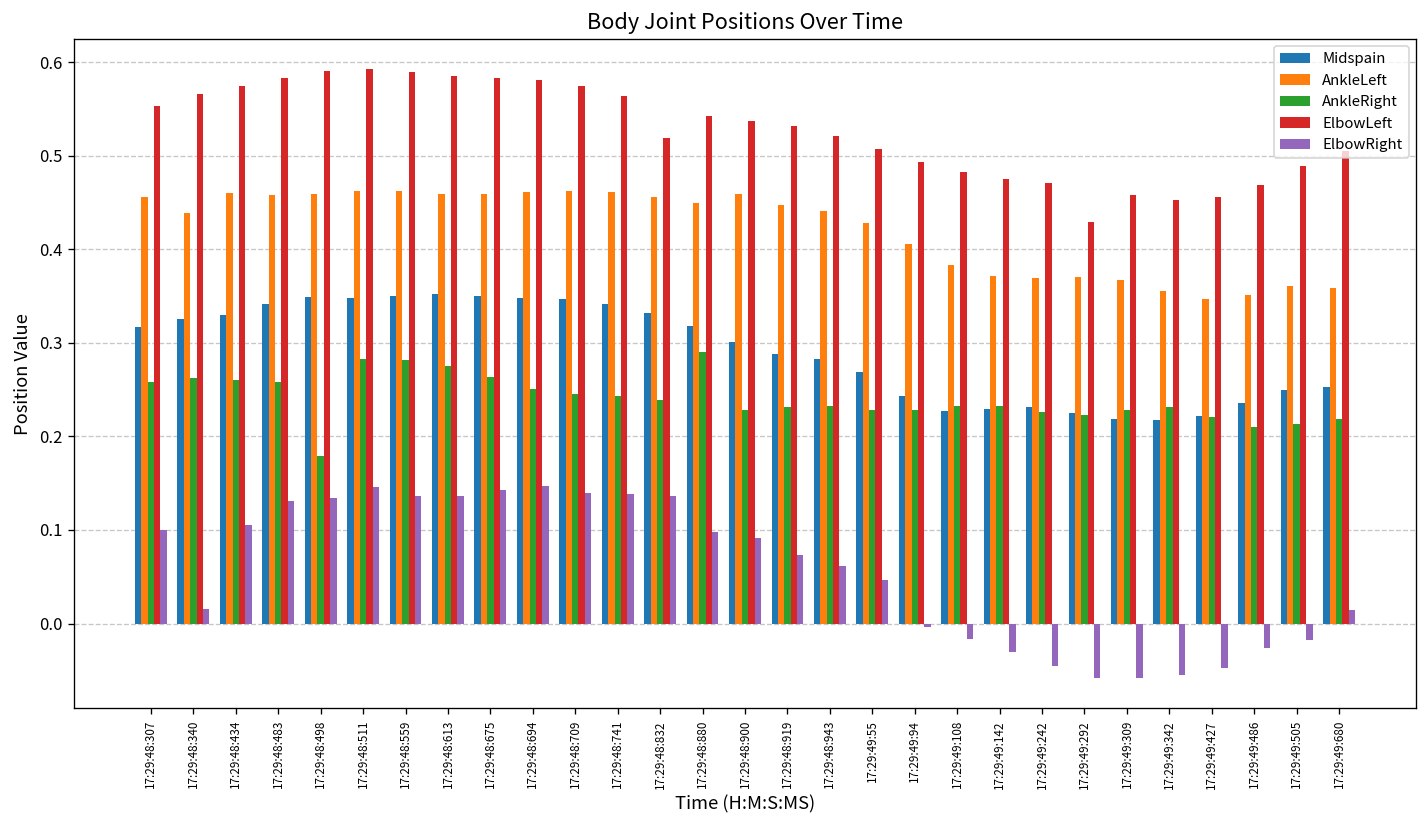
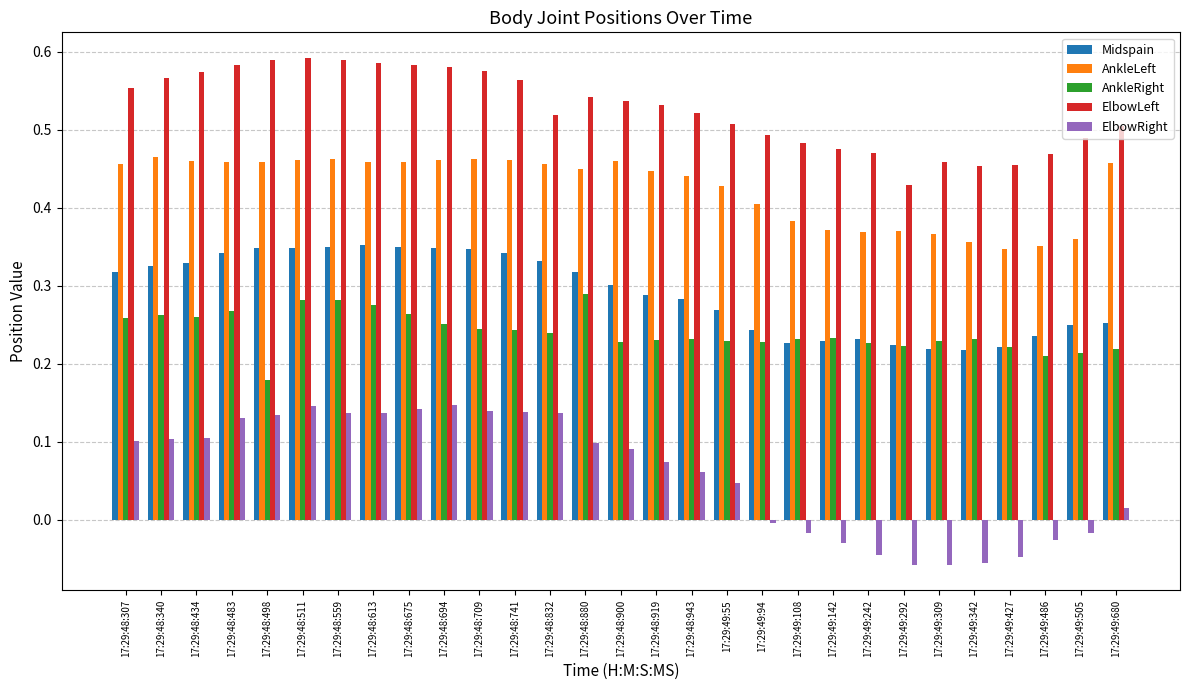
  {
    "Midspain": {
      "17:29:48:307": 0.32,
      "17:29:48:340": 0.33,
      "17:29:48:434": 0.33,
      "17:29:48:483": 0.34,
      "17:29:48:498": 0.35,
      "17:29:48:511": 0.35,
      "17:29:48:559": 0.35,
      "17:29:48:613": 0.35,
      "17:29:48:675": 0.35,
      "17:29:48:694": 0.35,
      "17:29:48:709": 0.35,
      "17:29:48:741": 0.34,
      "17:29:48:832": 0.33,
      "17:29:48:880": 0.32,
      "17:29:48:900": 0.30,
      "17:29:48:919": 0.29,
      "17:29:48:943": 0.28,
      "17:29:49:55": 0.27,
      "17:29:49:94": 0.24,
      "17:29:49:108": 0.23,
      "17:29:49:142": 0.23,
      "17:29:49:242": 0.23,
      "17:29:49:292": 0.22,
      "17:29:49:309": 0.22,
      "17:29:49:342": 0.22,
      "17:29:49:427": 0.22,
      "17:29:49:486": 0.24,
      "17:29:49:505": 0.25,
      "17:29:49:680": 0.25
    },
    "AnkleLeft": {
      "17:29:48:307": 0.46,
-     "17:29:48:340": 0.44,
+     "17:29:48:340": 0.46,
      "17:29:48:434": 0.46,
      "17:29:48:483": 0.46,
      "17:29:48:498": 0.46,
      "17:29:48:511": 0.46,
      "17:29:48:559": 0.46,
      "17:29:48:613": 0.46,
      "17:29:48:675": 0.46,
      "17:29:48:694": 0.46,
      "17:29:48:709": 0.46,
      "17:29:48:741": 0.46,
      "17:29:48:832": 0.46,
      "17:29:48:880": 0.45,
      "17:29:48:900": 0.46,
      "17:29:48:919": 0.45,
      "17:29:48:943": 0.44,
      "17:29:49:55": 0.43,
      "17:29:49:94": 0.41,
      "17:29:49:108": 0.38,
      "17:29:49:142": 0.37,
      "17:29:49:242": 0.37,
      "17:29:49:292": 0.37,
      "17:29:49:309": 0.37,
      "17:29:49:342": 0.36,
      "17:29:49:427": 0.35,
      "17:29:49:486": 0.35,
      "17:29:49:505": 0.36,
-     "17:29:49:680": 0.36
+     "17:29:49:680": 0.46
    },
    "AnkleRight": {
      "17:29:48:307": 0.26,
      "17:29:48:340": 0.26,
      "17:29:48:434": 0.26,
-     "17:29:48:483": 0.26,
+     "17:29:48:483": 0.27,
      "17:29:48:498": 0.18,
      "17:29:48:511": 0.28,
      "17:29:48:559": 0.28,
      "17:29:48:613": 0.28,
      "17:29:48:675": 0.26,
      "17:29:48:694": 0.25,
      "17:29:48:709": 0.24,
      "17:29:48:741": 0.24,
      "17:29:48:832": 0.24,
      "17:29:48:880": 0.29,
      "17:29:48:900": 0.23,
      "17:29:48:919": 0.23,
      "17:29:48:943": 0.23,
      "17:29:49:55": 0.23,
      "17:29:49:94": 0.23,
      "17:29:49:108": 0.23,
      "17:29:49:142": 0.23,
      "17:29:49:242": 0.23,
      "17:29:49:292": 0.22,
      "17:29:49:309": 0.23,
      "17:29:49:342": 0.23,
      "17:29:49:427": 0.22,
      "17:29:49:486": 0.21,
      "17:29:49:505": 0.21,
      "17:29:49:680": 0.22
    },
    "ElbowLeft": {
      "17:29:48:307": 0.55,
      "17:29:48:340": 0.57,
      "17:29:48:434": 0.57,
      "17:29:48:483": 0.58,
      "17:29:48:498": 0.59,
      "17:29:48:511": 0.59,
      "17:29:48:559": 0.59,
      "17:29:48:613": 0.58,
      "17:29:48:675": 0.58,
      "17:29:48:694": 0.58,
      "17:29:48:709": 0.57,
      "17:29:48:741": 0.56,
      "17:29:48:832": 0.52,
      "17:29:48:880": 0.54,
      "17:29:48:900": 0.54,
      "17:29:48:919": 0.53,
      "17:29:48:943": 0.52,
      "17:29:49:55": 0.51,
      "17:29:49:94": 0.49,
      "17:29:49:108": 0.48,
      "17:29:49:142": 0.48,
      "17:29:49:242": 0.47,
      "17:29:49:292": 0.43,
      "17:29:49:309": 0.46,
      "17:29:49:342": 0.45,
      "17:29:49:427": 0.46,
      "17:29:49:486": 0.47
    },
    "ElbowRight": {
      "17:29:48:307": 0.10,
-     "17:29:48:340": 0.02,
+     "17:29:48:340": 0.10,
      "17:29:48:434": 0.11,
      "17:29:48:483": 0.13,
      "17:29:48:498": 0.13,
      "17:29:48:511": 0.15,
      "17:29:48:559": 0.14,
      "17:29:48:613": 0.14,
      "17:29:48:675": 0.14,
      "17:29:48:694": 0.15,
      "17:29:48:709": 0.14,
      "17:29:48:741": 0.14,
      "17:29:48:832": 0.14,
      "17:29:48:880": 0.10,
      "17:29:48:900": 0.09,
      "17:29:48:919": 0.07,
      "17:29:48:943": 0.06,
      "17:29:49:55": 0.05,
      "17:29:49:94": 0.00,
      "17:29:49:108": -0.02,
      "17:29:49:142": -0.03,
      "17:29:49:242": -0.05,
      "17:29:49:292": -0.06,
      "17:29:49:309": -0.06,
      "17:29:49:342": -0.06,
      "17:29:49:427": -0.05,
      "17:29:49:486": -0.03,
      "17:29:49:505": -0.02,
      "17:29:49:680": 0.01
    }
  }
